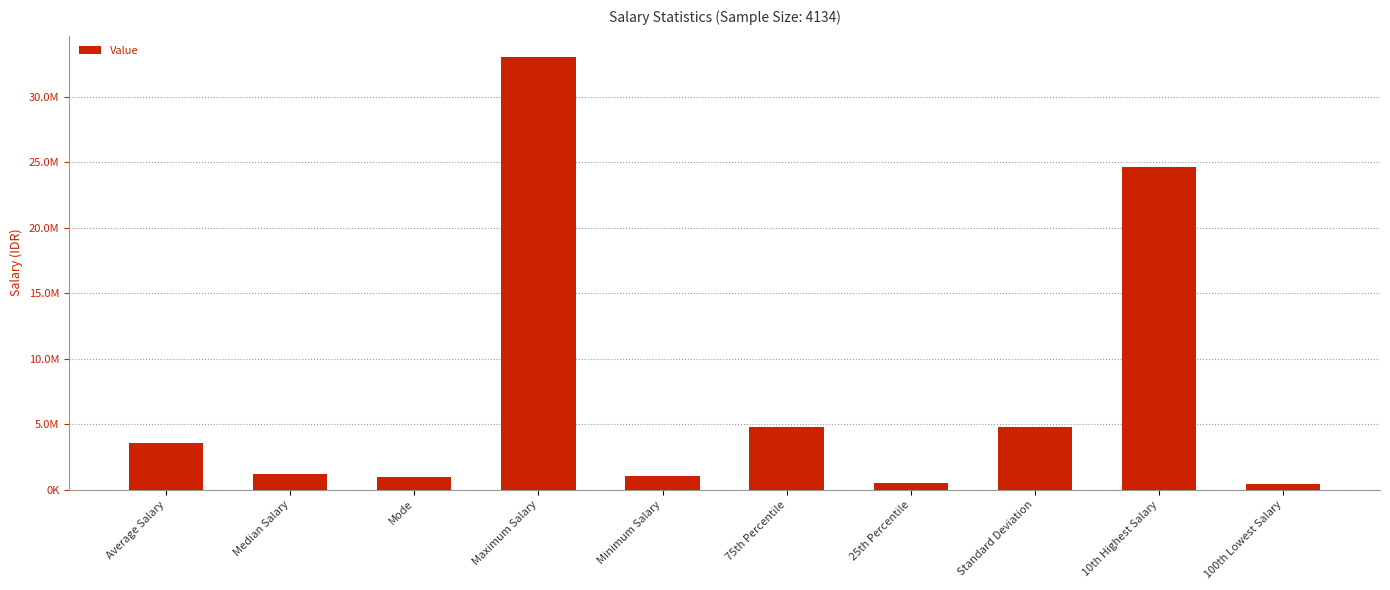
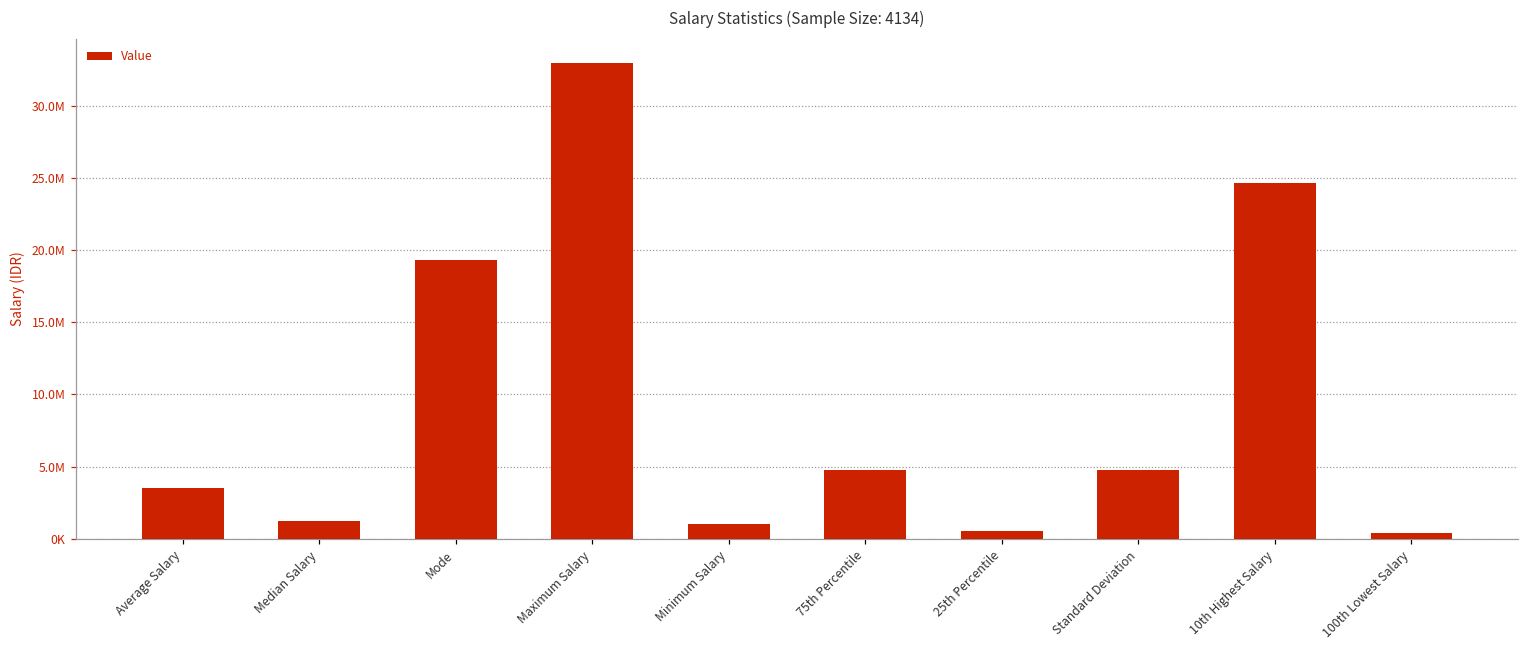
  {
    "Average Salary": 3500000,
    "Median Salary": 1200000,
-   "Mode": 1000000,
+   "Mode": 19300000,
    "Maximum Salary": 33000000,
    "Minimum Salary": 1000000,
    "75th Percentile": 4800000,
    "25th Percentile": 500000,
    "Standard Deviation": 4800000,
    "10th Highest Salary": 24600000,
    "100th Lowest Salary": 400000
  }
